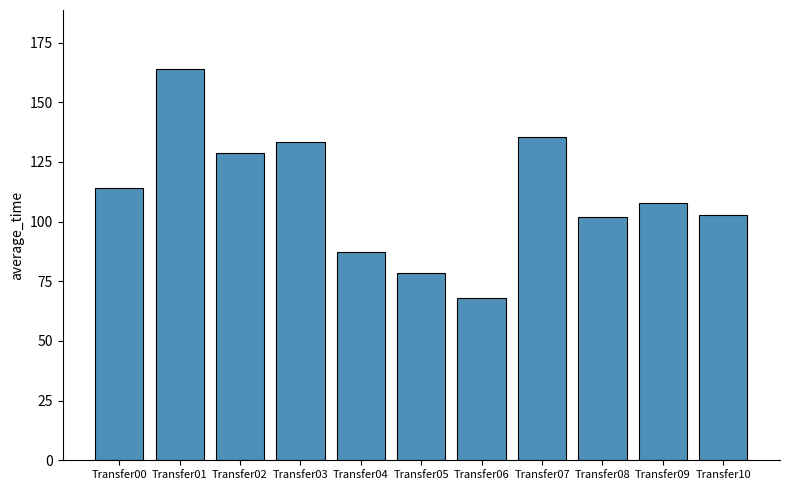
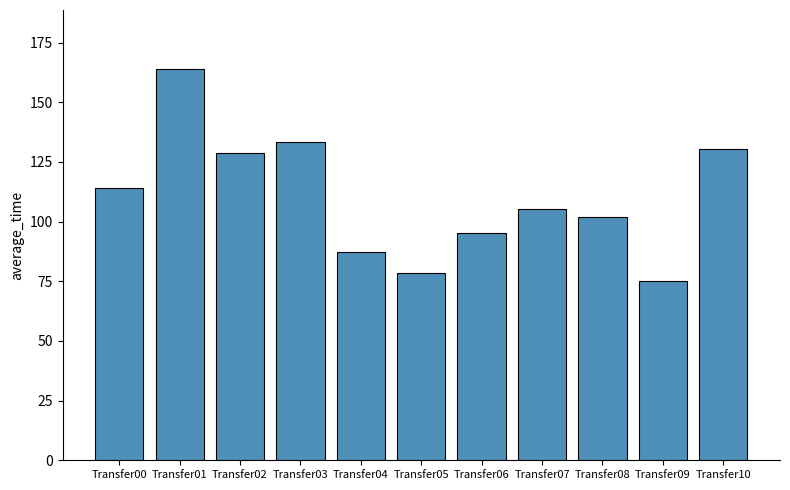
  {
    "Transfer00": 114,
    "Transfer01": 164,
    "Transfer02": 129,
    "Transfer03": 133,
    "Transfer04": 87,
    "Transfer05": 78,
-   "Transfer06": 68,
-   "Transfer07": 135,
+   "Transfer06": 95,
+   "Transfer07": 105,
    "Transfer08": 102,
-   "Transfer09": 108,
-   "Transfer10": 103
+   "Transfer09": 75,
+   "Transfer10": 130
  }
